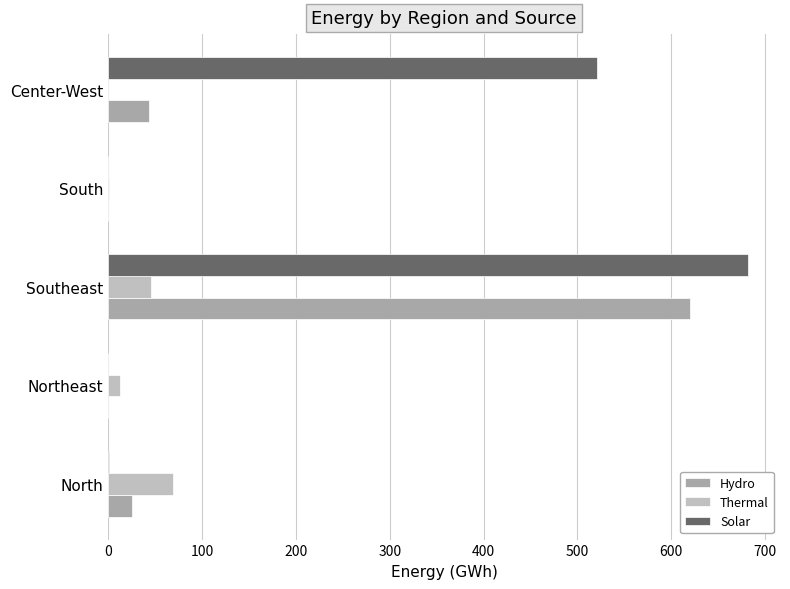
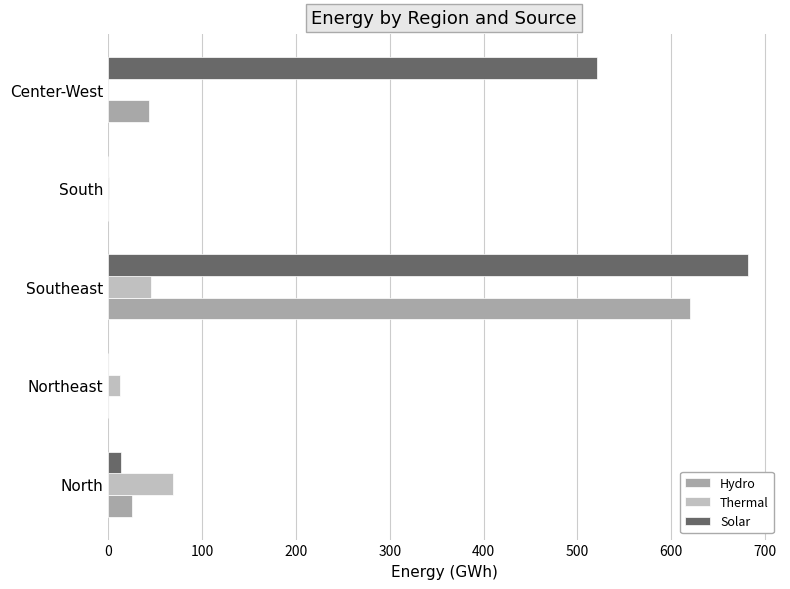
  {
    "Solar": {
      "Center-West": 520,
      "South": 0,
      "Southeast": 680,
      "Northeast": 0,
-     "North": 0
+     "North": 10
    }
  }
